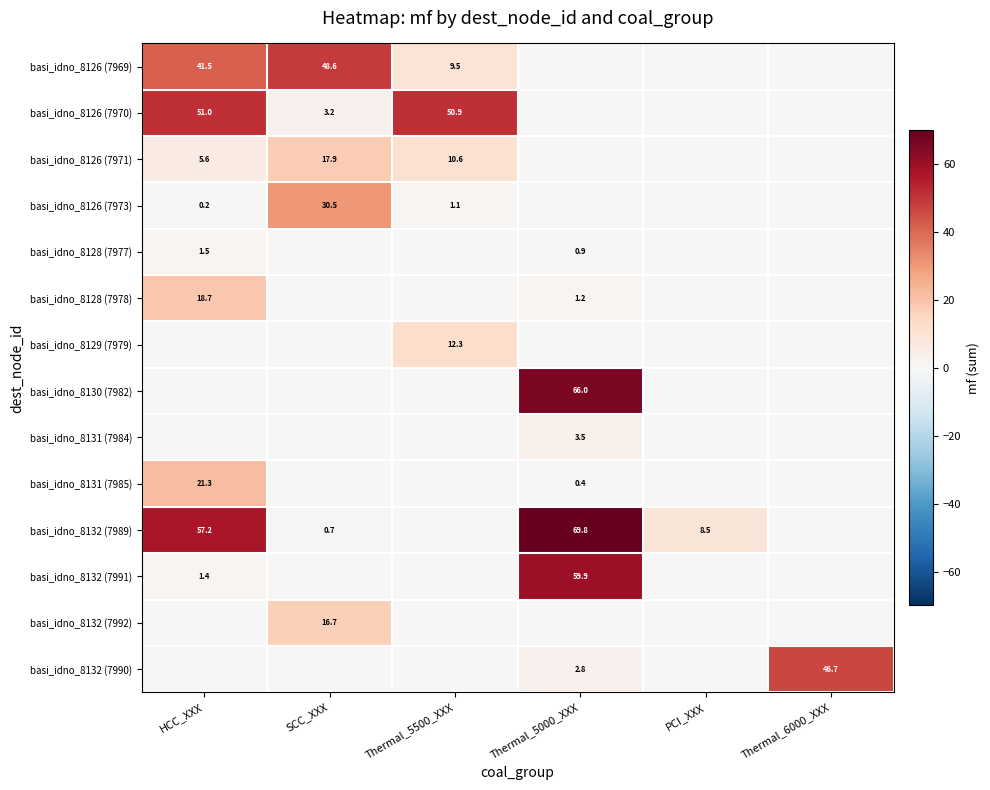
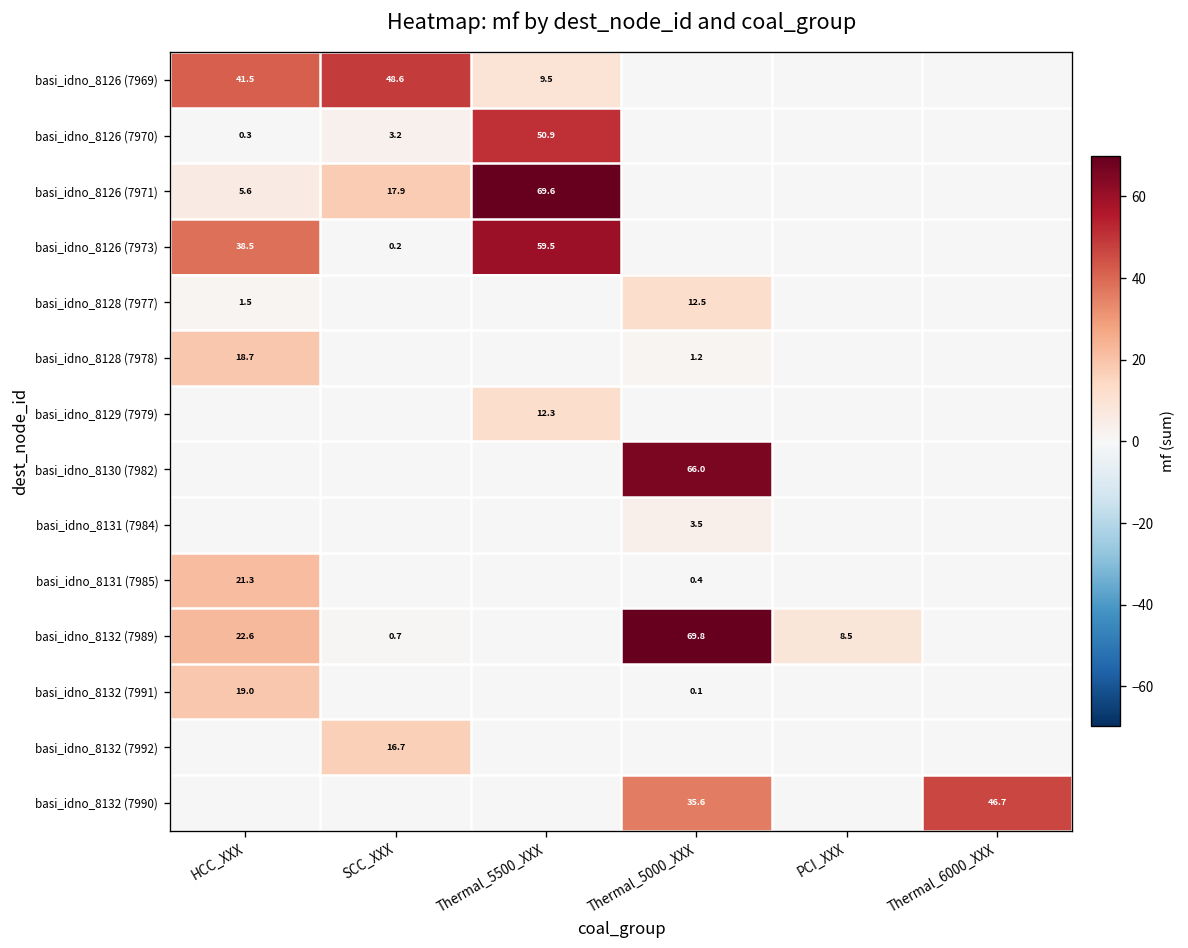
  {
    "basi_idno_8126 (7969)": {
      "HCC_XXX": 41.5,
      "SCC_XXX": 48.6,
      "Thermal_5500_XXX": 9.5
    },
    "basi_idno_8126 (7970)": {
-     "HCC_XXX": 51.0,
+     "HCC_XXX": 0.3,
      "SCC_XXX": 3.2,
      "Thermal_5500_XXX": 50.9
    },
    "basi_idno_8126 (7971)": {
      "HCC_XXX": 5.6,
      "SCC_XXX": 17.9,
-     "Thermal_5500_XXX": 10.6
+     "Thermal_5500_XXX": 69.6
    },
    "basi_idno_8126 (7973)": {
-     "HCC_XXX": 0.2,
-     "SCC_XXX": 30.5,
-     "Thermal_5500_XXX": 1.1
+     "HCC_XXX": 38.5,
+     "SCC_XXX": 0.2,
+     "Thermal_5500_XXX": 59.5
    },
    "basi_idno_8128 (7977)": {
      "HCC_XXX": 1.5,
-     "Thermal_5000_XXX": 0.9
+     "Thermal_5000_XXX": 12.5
    },
    "basi_idno_8128 (7978)": {
      "HCC_XXX": 18.7,
      "Thermal_5000_XXX": 1.2
    },
    "basi_idno_8129 (7979)": {
      "Thermal_5500_XXX": 12.3
    },
    "basi_idno_8130 (7982)": {
      "Thermal_5000_XXX": 66.0
    },
    "basi_idno_8131 (7984)": {
      "Thermal_5000_XXX": 3.5
    },
    "basi_idno_8131 (7985)": {
      "HCC_XXX": 21.3,
      "Thermal_5000_XXX": 0.4
    },
    "basi_idno_8132 (7989)": {
-     "HCC_XXX": 57.2,
+     "HCC_XXX": 22.6,
      "SCC_XXX": 0.7,
      "Thermal_5000_XXX": 69.8,
      "PCI_XXX": 8.5
    },
    "basi_idno_8132 (7991)": {
-     "HCC_XXX": 1.4,
-     "Thermal_5000_XXX": 59.9
+     "HCC_XXX": 19.0,
+     "Thermal_5000_XXX": 0.1
    },
    "basi_idno_8132 (7992)": {
      "SCC_XXX": 16.7
    },
    "basi_idno_8132 (7990)": {
-     "Thermal_5000_XXX": 2.8,
+     "Thermal_5000_XXX": 35.6,
      "Thermal_6000_XXX": 46.7
    }
  }
